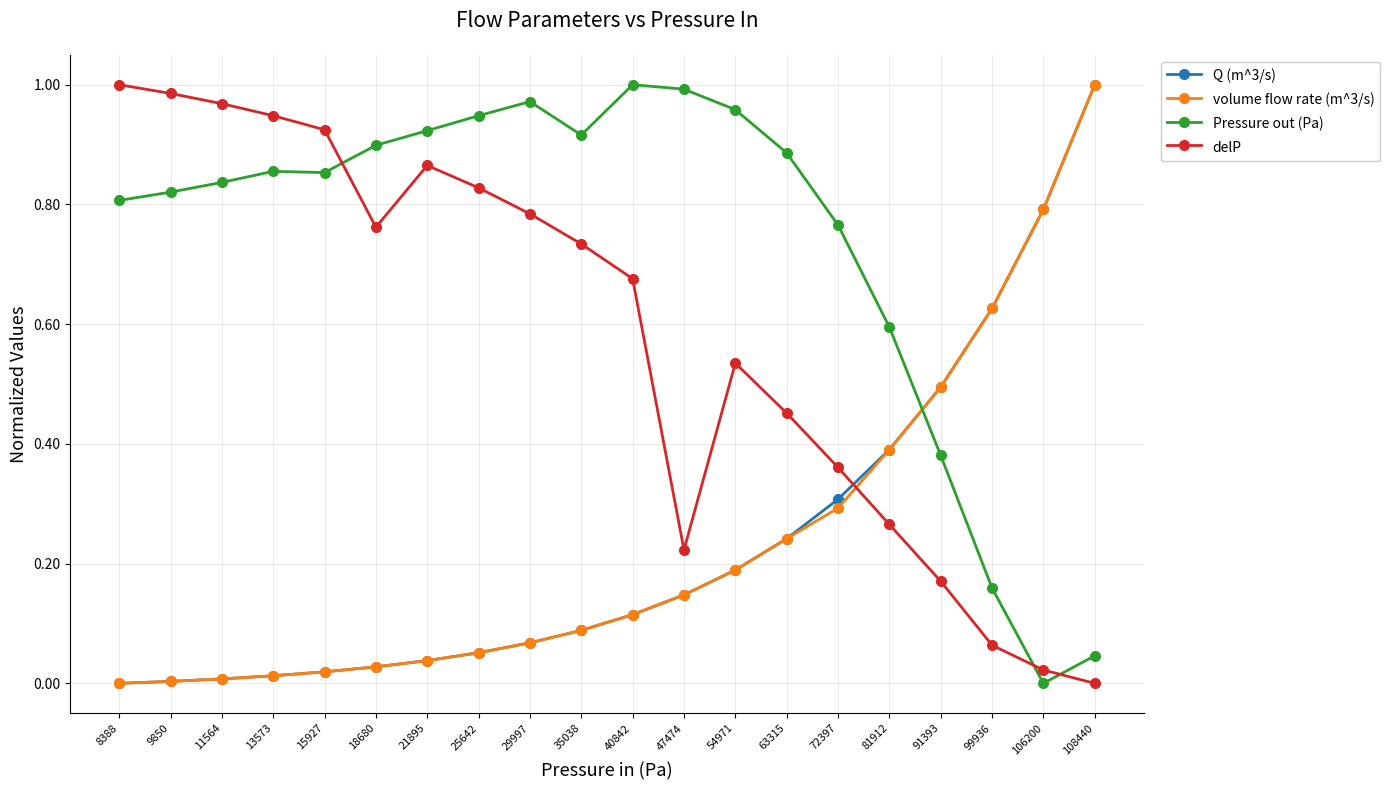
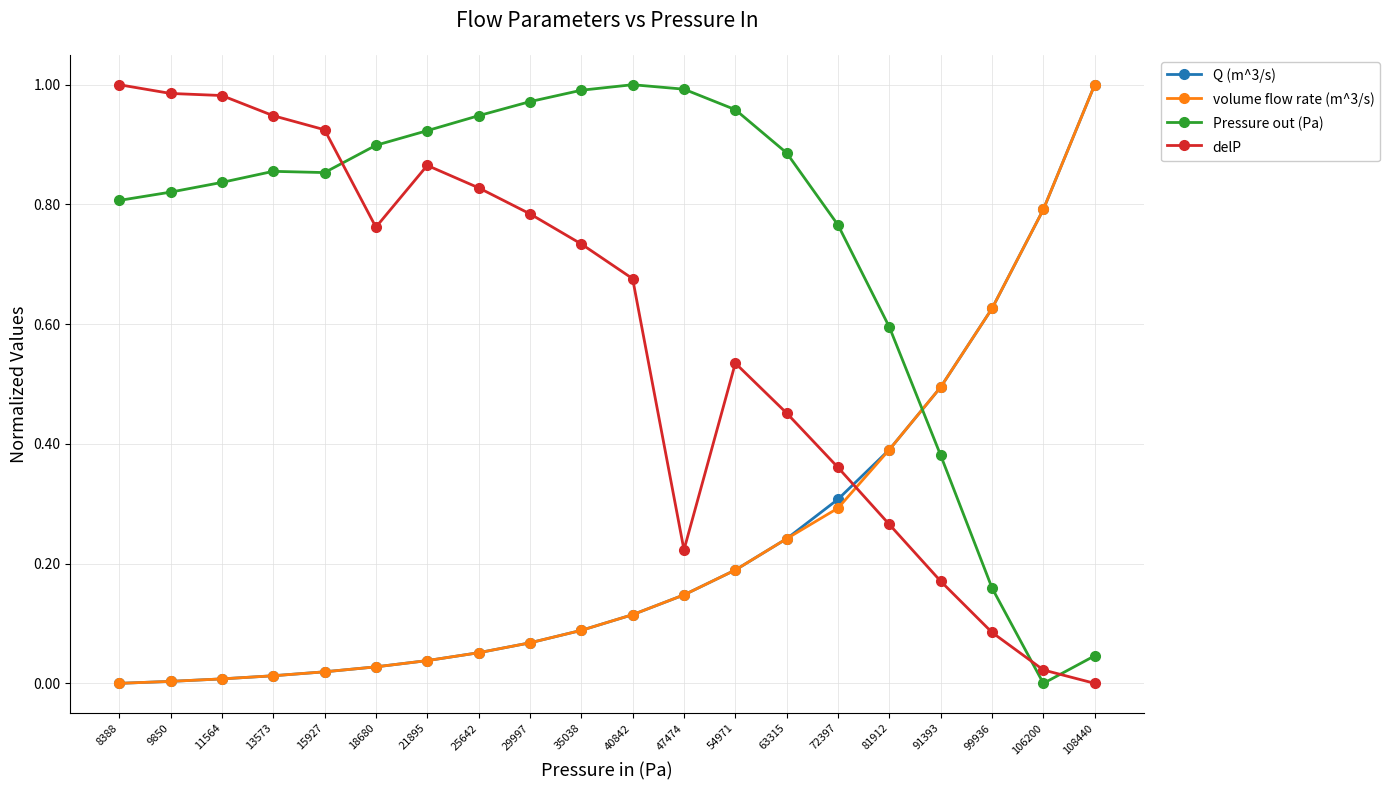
  {
    "Q (m^3/s)": {
      "72397": 0.31
    },
    "volume flow rate (m^3/s)": {
      "72397": 0.29
    },
    "Pressure out (Pa)": {
      "8388": 0.81,
      "9850": 0.82,
      "11564": 0.84,
      "13573": 0.86,
      "15927": 0.85,
      "18680": 0.90,
      "21895": 0.92,
      "25642": 0.95,
      "29997": 0.97,
-     "35038": 0.92,
+     "35038": 0.99,
      "40842": 1.00,
      "47474": 0.99,
      "54971": 0.96,
      "63315": 0.89,
      "72397": 0.77,
      "81912": 0.60,
      "91393": 0.38,
      "99936": 0.16,
      "106200": 0.00,
      "108440": 0.05
    },
    "delP": {
      "8388": 1.00,
      "9850": 0.99,
-     "11564": 0.97,
+     "11564": 0.98,
      "13573": 0.95,
      "15927": 0.92,
      "18680": 0.76,
      "21895": 0.87,
      "25642": 0.83,
      "29997": 0.78,
      "35038": 0.73,
      "40842": 0.68,
      "47474": 0.22,
      "54971": 0.53,
      "63315": 0.45,
      "72397": 0.36,
      "81912": 0.27,
      "91393": 0.17,
-     "99936": 0.06,
+     "99936": 0.09,
      "106200": 0.02,
      "108440": 0.00
    }
  }
